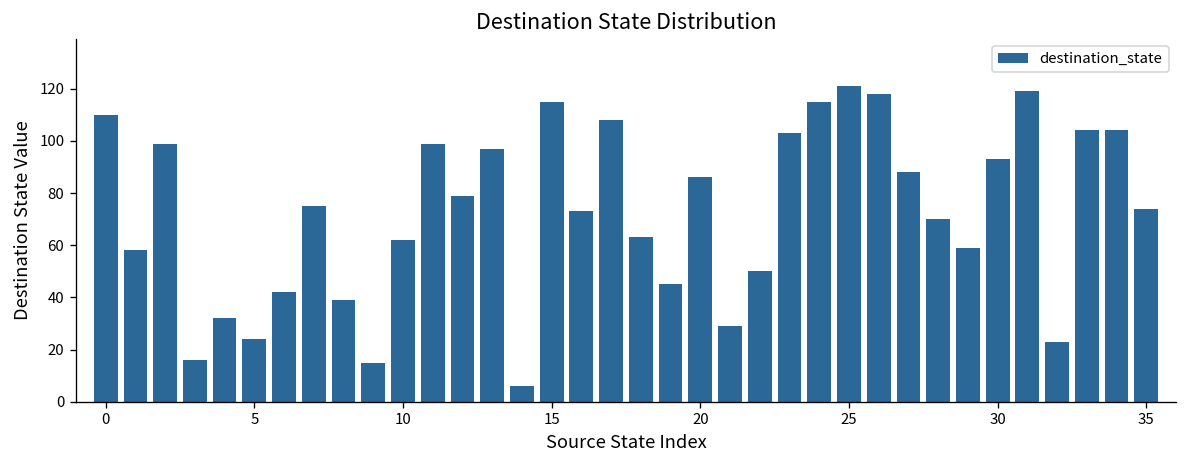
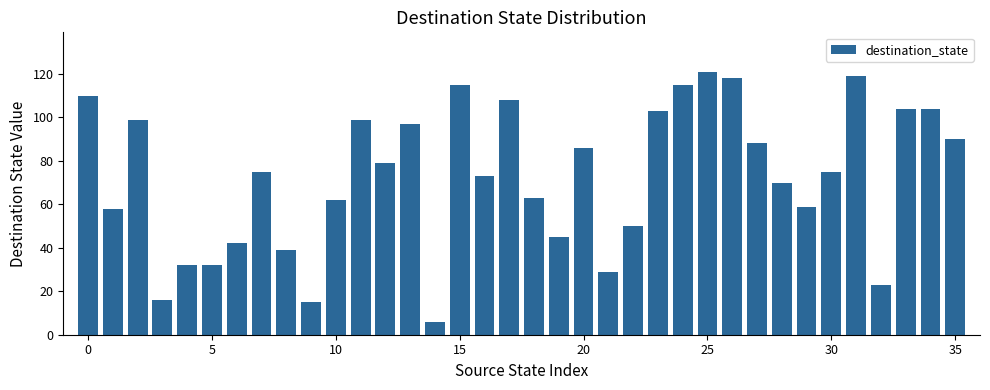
  {
    "0": 110,
-   "5": 24,
+   "5": 32,
    "10": 62,
    "15": 115,
    "20": 86,
    "25": 121,
-   "30": 93,
-   "35": 74
+   "30": 75,
+   "35": 90
  }
